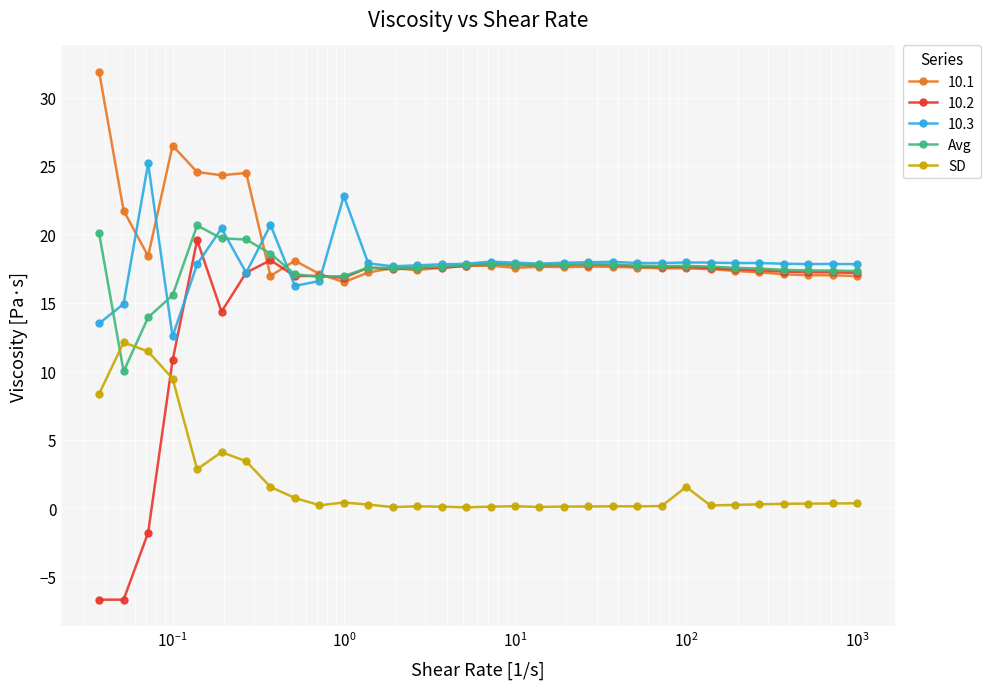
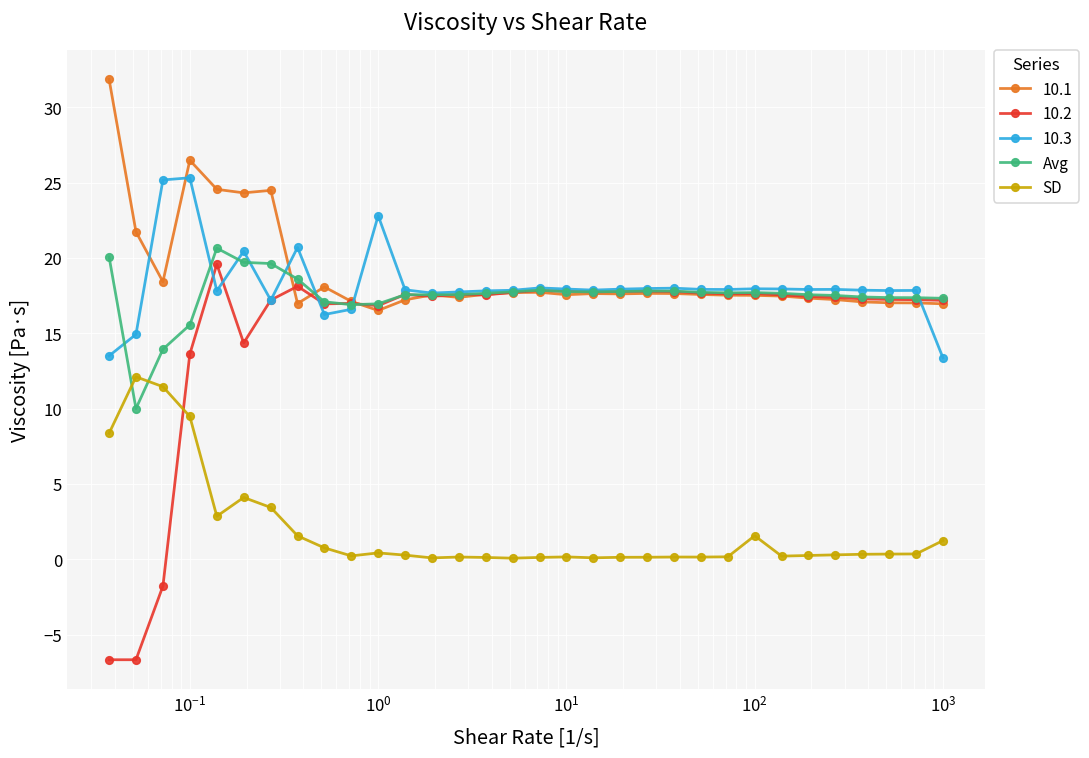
  {
    "10.1": {
      "10^-1": 26.5,
      "10^0": 16.5,
      "10^1": 17.6,
      "10^3": 17.0
    },
    "10.2": {
-     "10^-1": 10.8
+     "10^-1": 13.6
    },
    "10.3": {
-     "10^-1": 12.6,
+     "10^-1": 25.3,
      "10^0": 22.8,
      "10^2": 18.0,
-     "10^3": 17.8
+     "10^3": 13.4
    },
    "Avg": {
      "10^-1": 15.6
    },
    "SD": {
      "10^-1": 9.5,
      "10^0": 0.4,
      "10^1": 0.2,
      "10^2": 1.6,
-     "10^3": 0.4
+     "10^3": 1.2
    }
  }
